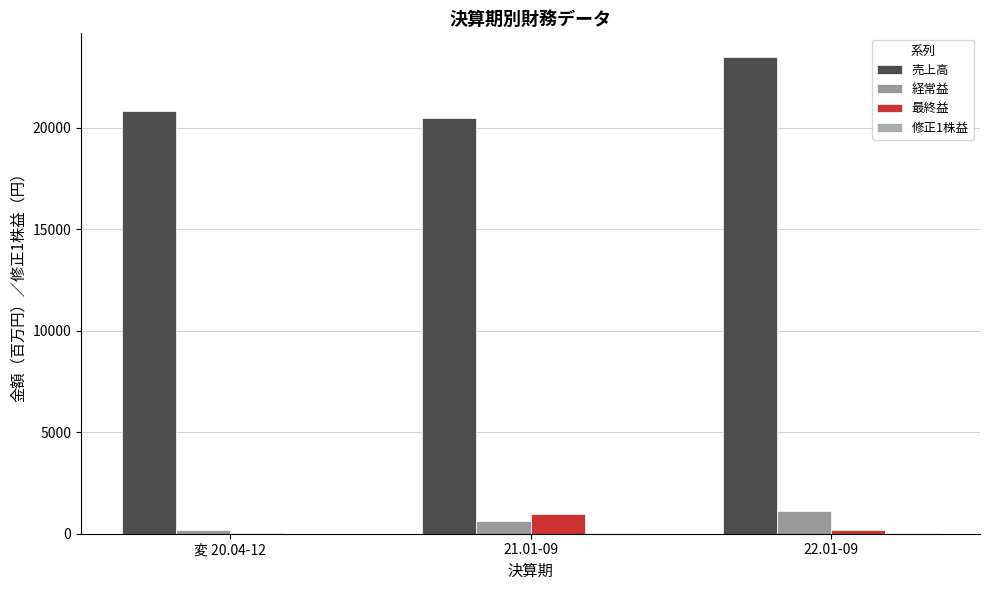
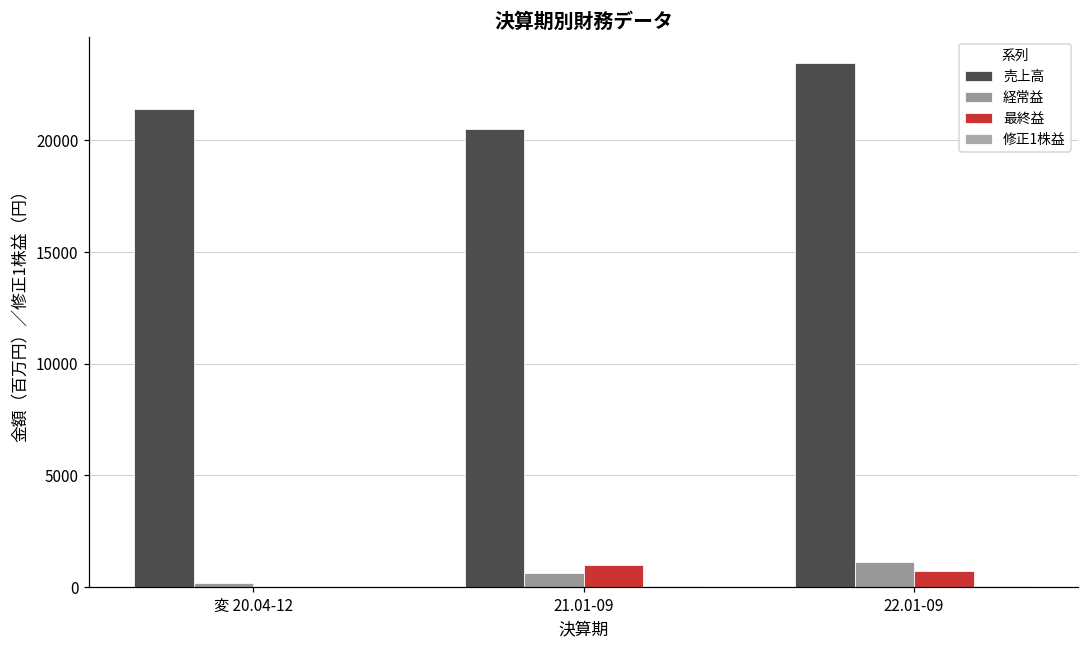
  {
    "売上高": {
-     "変 20.04-12": 20800,
+     "変 20.04-12": 21400,
      "21.01-09": 20500,
      "22.01-09": 23500
    },
    "最終益": {
      "21.01-09": 1000,
-     "22.01-09": 200
+     "22.01-09": 700
    }
  }
